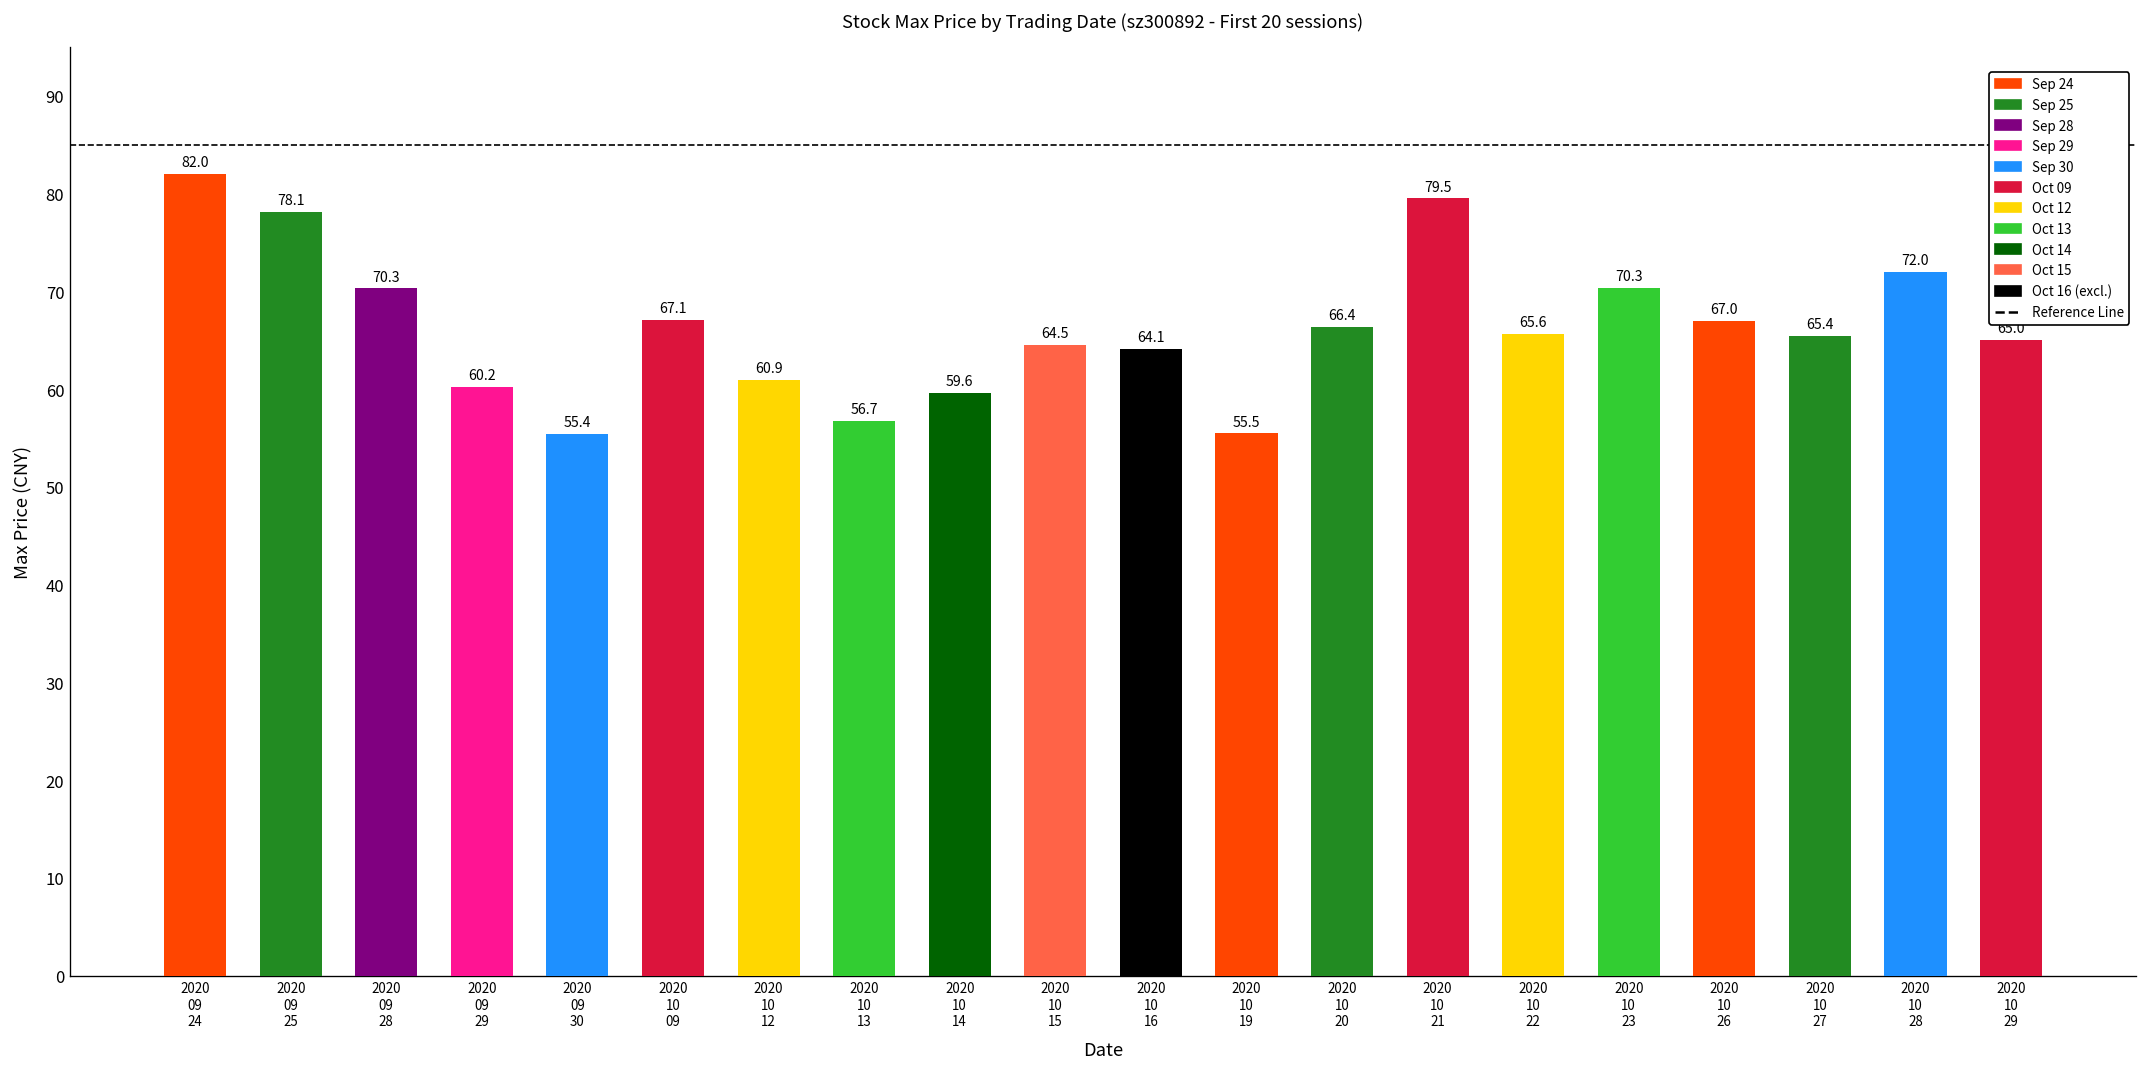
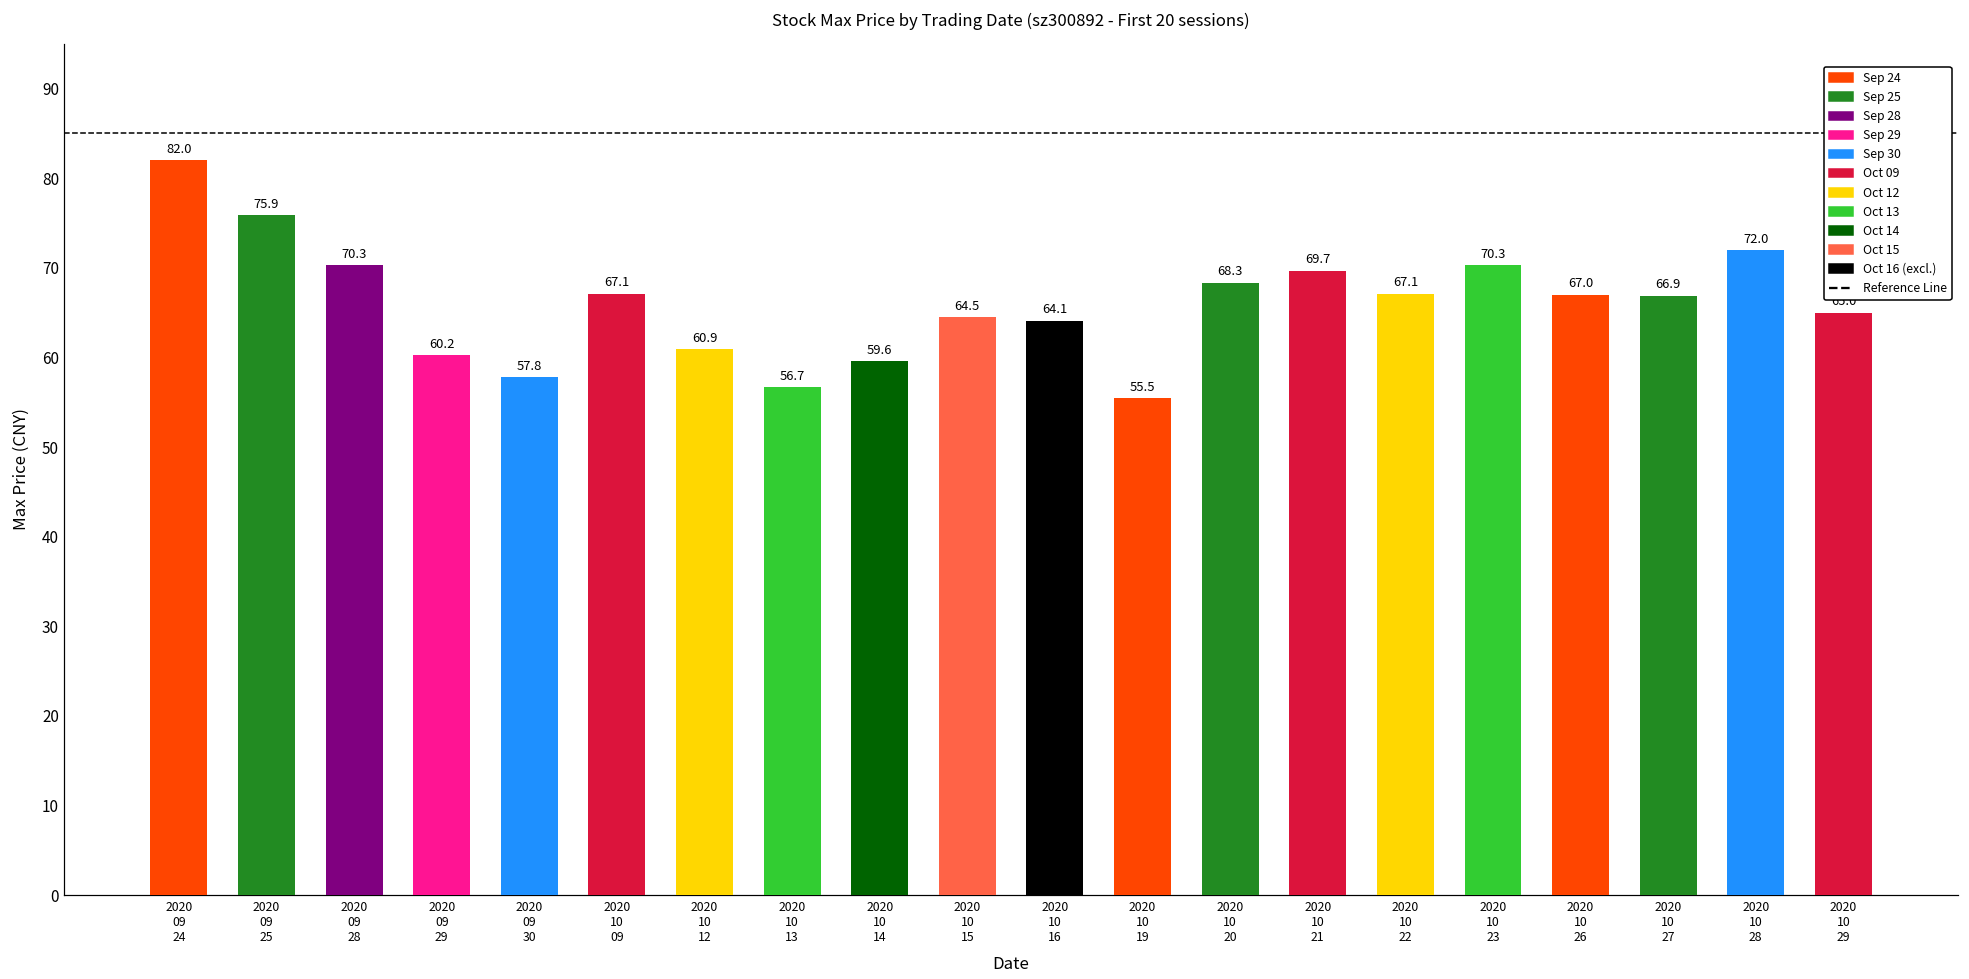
  {
    "2020 09 24": 82.0,
-   "2020 09 25": 78.1,
+   "2020 09 25": 75.9,
    "2020 09 28": 70.3,
    "2020 09 29": 60.2,
-   "2020 09 30": 55.4,
+   "2020 09 30": 57.8,
    "2020 10 09": 67.1,
    "2020 10 12": 60.9,
    "2020 10 13": 56.7,
    "2020 10 14": 59.6,
    "2020 10 15": 64.5,
    "2020 10 16": 64.1,
    "2020 10 19": 55.5,
-   "2020 10 20": 66.4,
-   "2020 10 21": 79.5,
-   "2020 10 22": 65.6,
+   "2020 10 20": 68.3,
+   "2020 10 21": 69.7,
+   "2020 10 22": 67.1,
    "2020 10 23": 70.3,
    "2020 10 26": 67.0,
-   "2020 10 27": 65.4,
+   "2020 10 27": 66.9,
    "2020 10 28": 72.0,
    "2020 10 29": 65.0
  }
